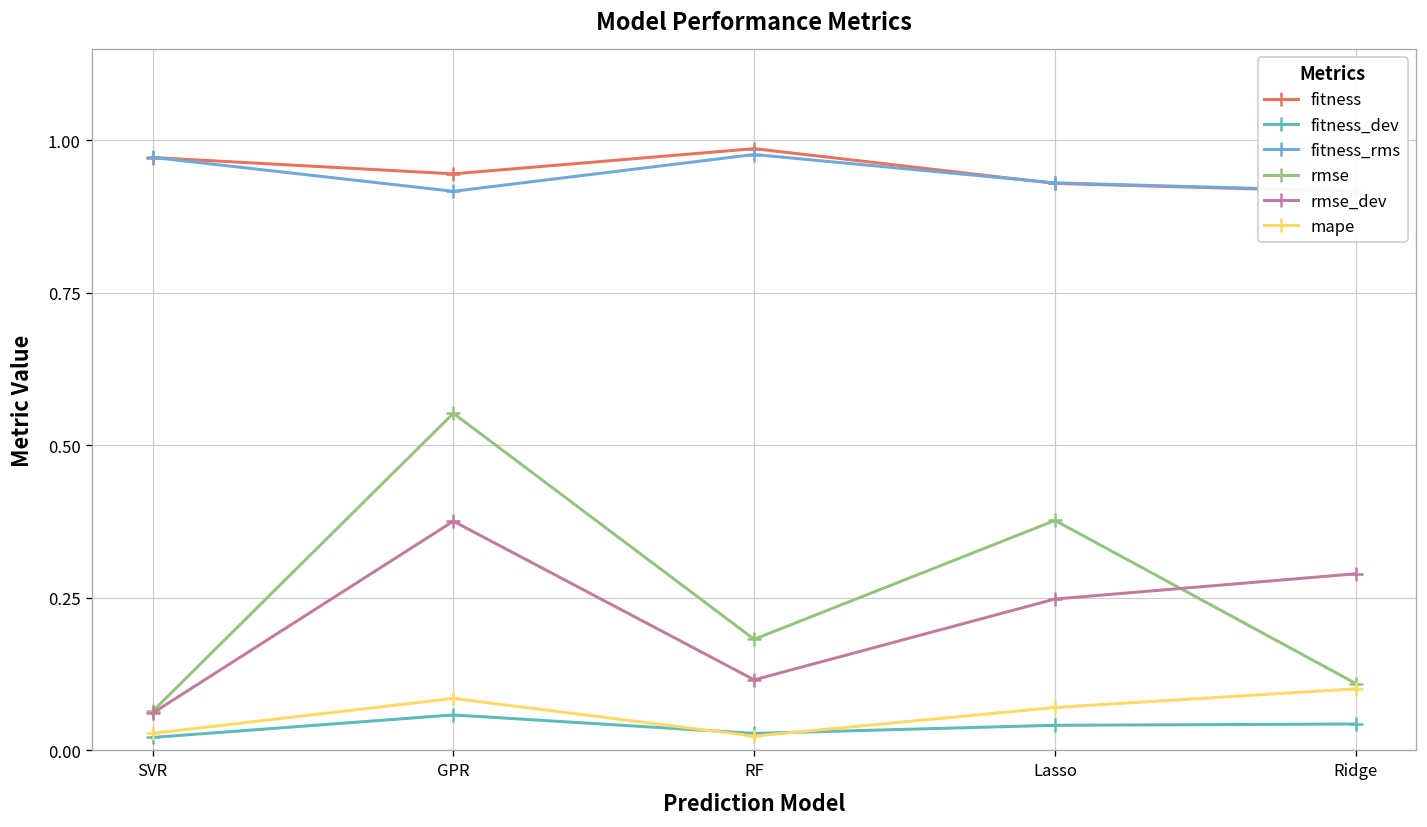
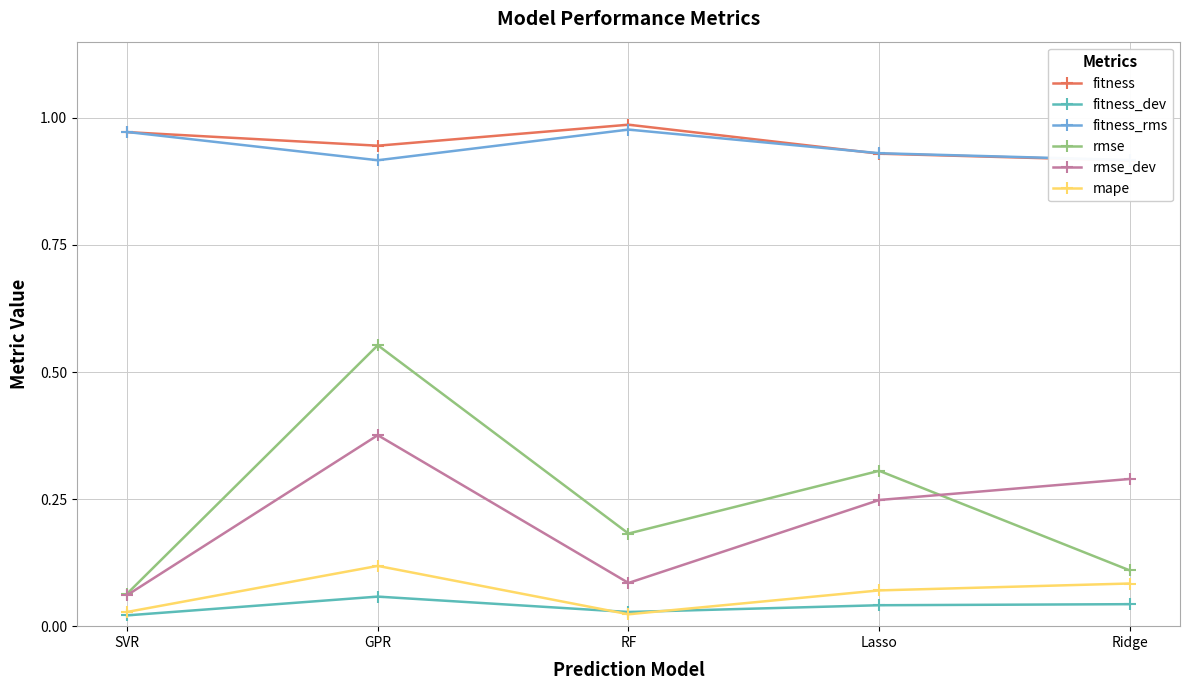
  {
    "fitness": {
      "GPR": 0.95,
      "RF": 0.99
    },
    "rmse": {
      "GPR": 0.55,
      "RF": 0.18,
-     "Lasso": 0.38,
+     "Lasso": 0.31,
      "Ridge": 0.11
    },
    "rmse_dev": {
      "GPR": 0.38,
-     "RF": 0.12,
+     "RF": 0.08,
      "Lasso": 0.25,
      "Ridge": 0.29
    },
    "mape": {
      "SVR": 0.03,
-     "GPR": 0.09,
+     "GPR": 0.12,
      "Lasso": 0.07,
-     "Ridge": 0.10
+     "Ridge": 0.08
    }
  }
